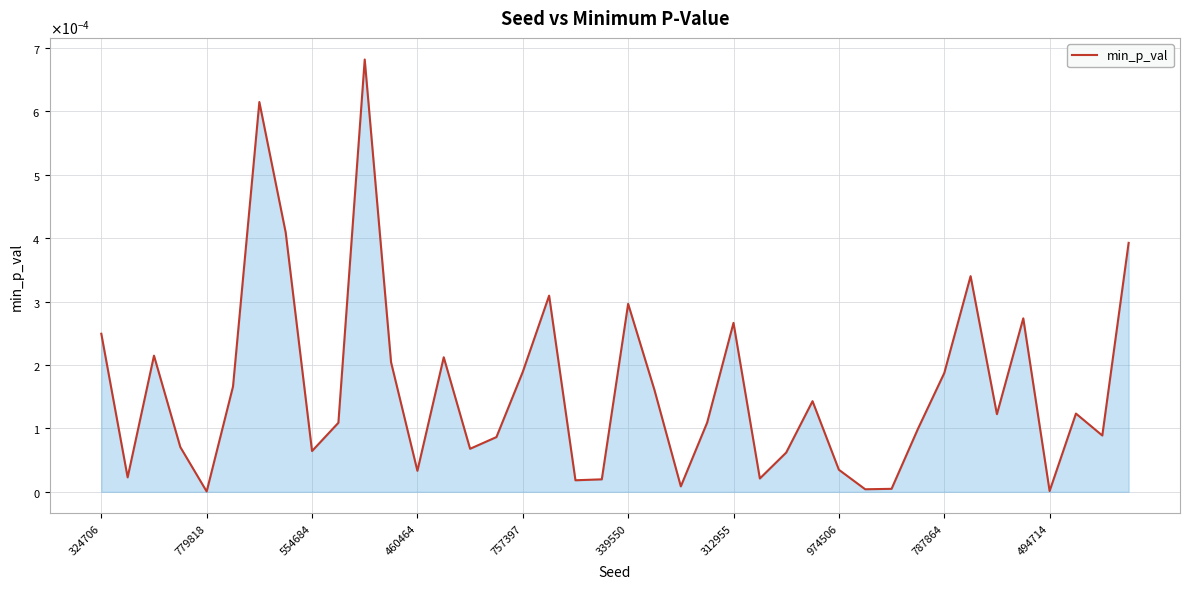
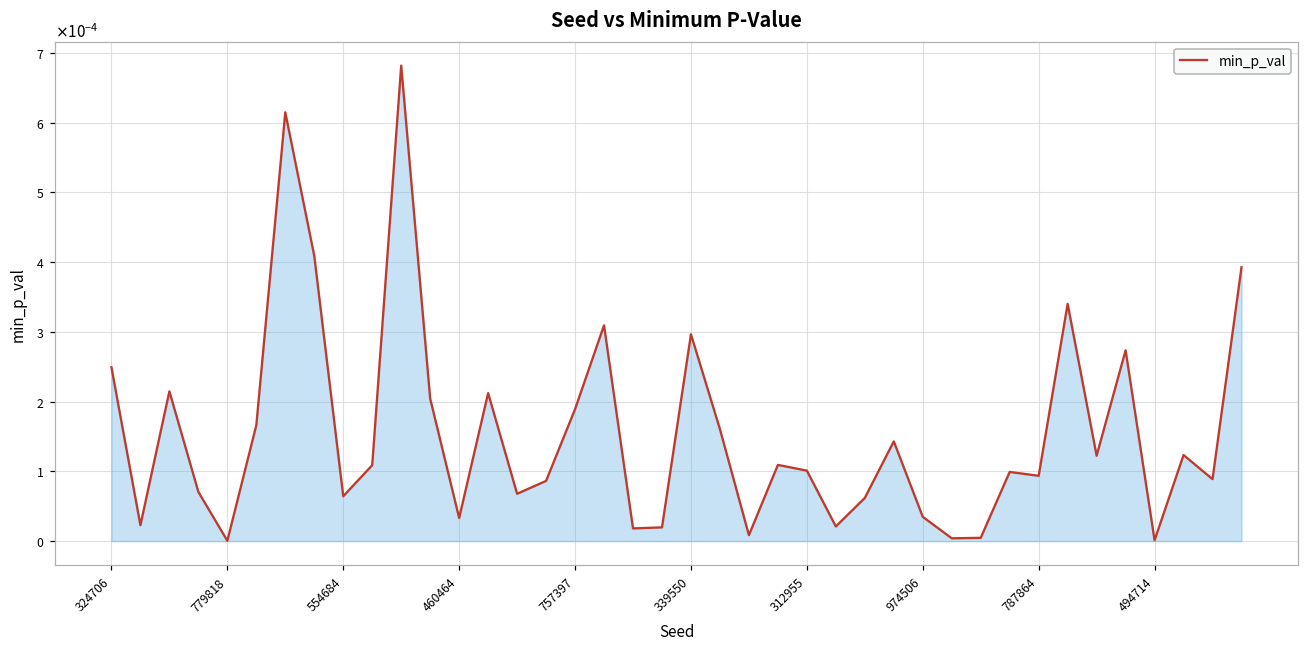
  {
    "324706": 0.00025,
    "779818": 0.00000,
    "554684": 0.00006,
    "460464": 0.00003,
    "757397": 0.00019,
    "339550": 0.00030,
-   "312955": 0.00027,
+   "312955": 0.00010,
    "974506": 0.00003,
-   "787864": 0.00019,
+   "787864": 0.00009,
    "494714": 0.00000
  }
